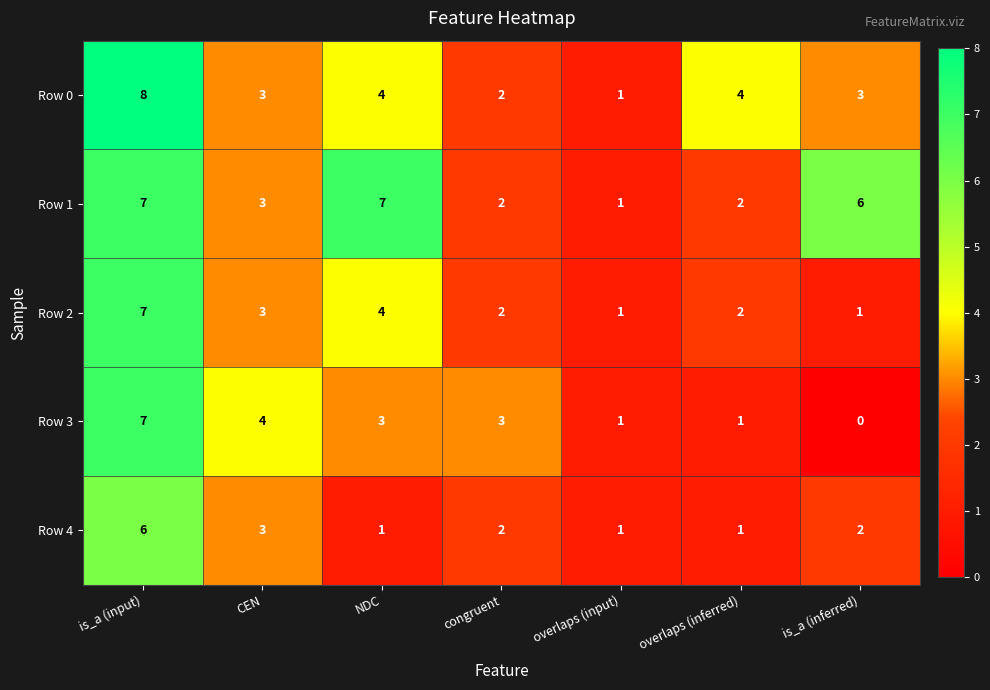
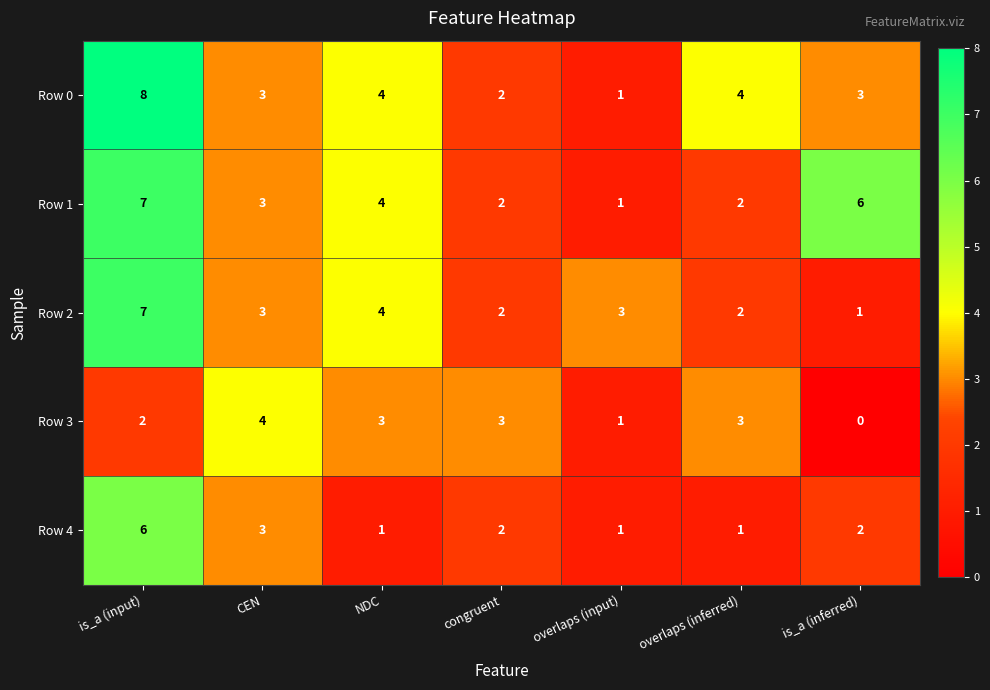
  {
    "Row 0": {
      "is_a (input)": 8,
      "CEN": 3,
      "NDC": 4,
      "congruent": 2,
      "overlaps (input)": 1,
      "overlaps (inferred)": 4,
      "is_a (inferred)": 3
    },
    "Row 1": {
      "is_a (input)": 7,
      "CEN": 3,
-     "NDC": 7,
+     "NDC": 4,
      "congruent": 2,
      "overlaps (input)": 1,
      "overlaps (inferred)": 2,
      "is_a (inferred)": 6
    },
    "Row 2": {
      "is_a (input)": 7,
      "CEN": 3,
      "NDC": 4,
      "congruent": 2,
-     "overlaps (input)": 1,
+     "overlaps (input)": 3,
      "overlaps (inferred)": 2,
      "is_a (inferred)": 1
    },
    "Row 3": {
-     "is_a (input)": 7,
+     "is_a (input)": 2,
      "CEN": 4,
      "NDC": 3,
      "congruent": 3,
      "overlaps (input)": 1,
-     "overlaps (inferred)": 1,
+     "overlaps (inferred)": 3,
      "is_a (inferred)": 0
    },
    "Row 4": {
      "is_a (input)": 6,
      "CEN": 3,
      "NDC": 1,
      "congruent": 2,
      "overlaps (input)": 1,
      "overlaps (inferred)": 1,
      "is_a (inferred)": 2
    }
  }
